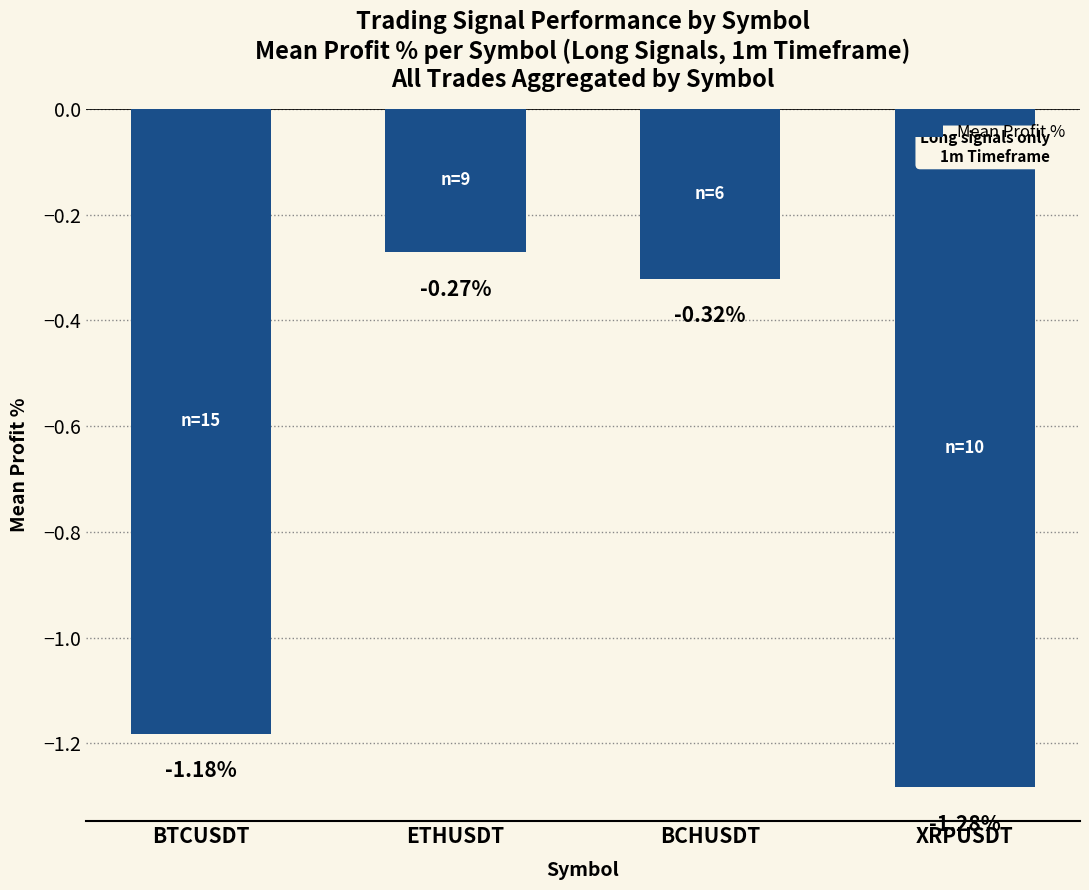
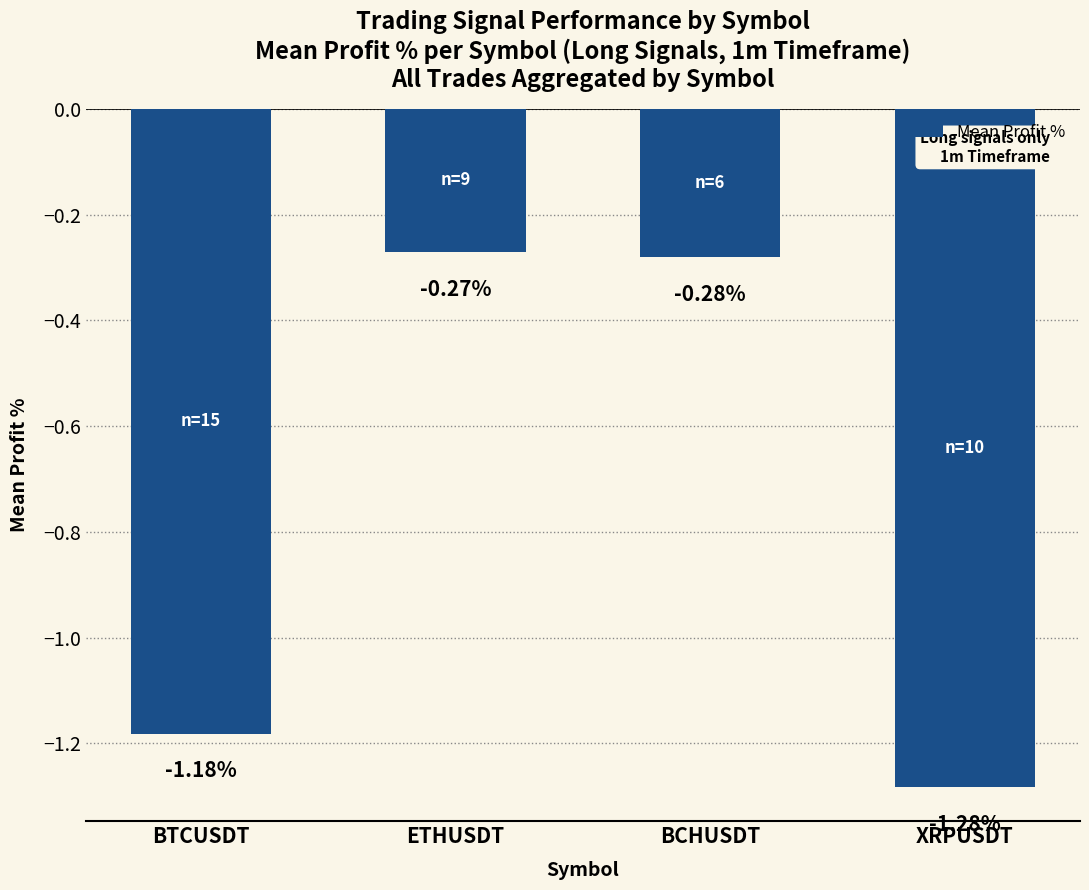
  {
-   "BCHUSDT": "-0.32%"
+   "BCHUSDT": "-0.28%"
  }
